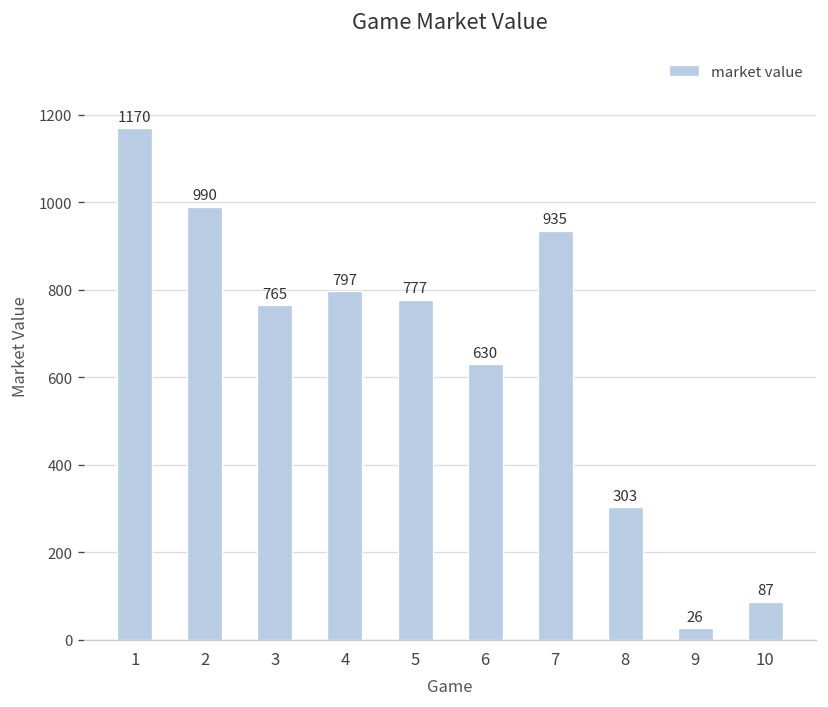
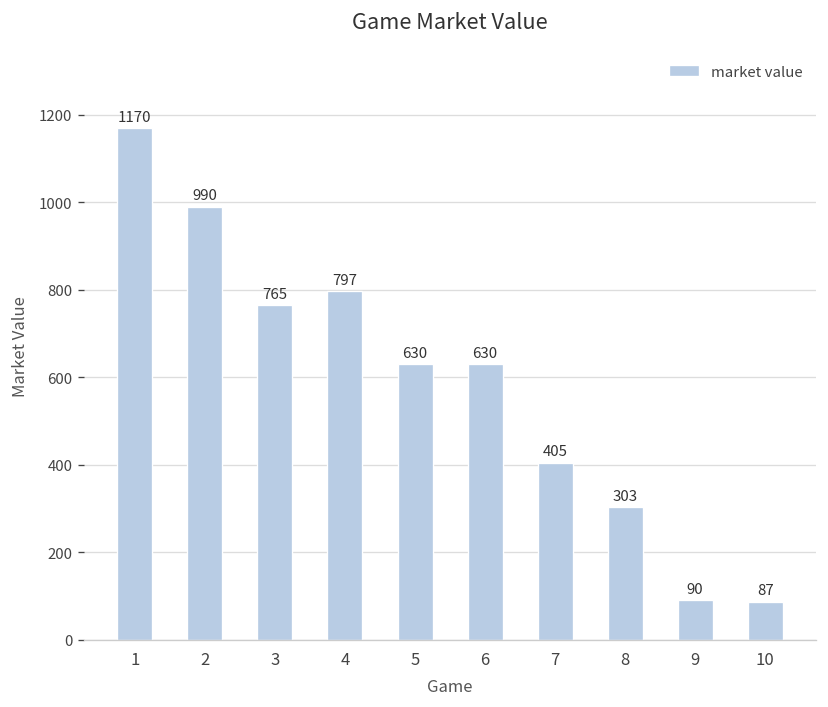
  {
    "1": 1170,
    "2": 990,
    "3": 765,
    "4": 797,
-   "5": 777,
+   "5": 630,
    "6": 630,
-   "7": 935,
+   "7": 405,
    "8": 303,
-   "9": 26,
+   "9": 90,
    "10": 87
  }
